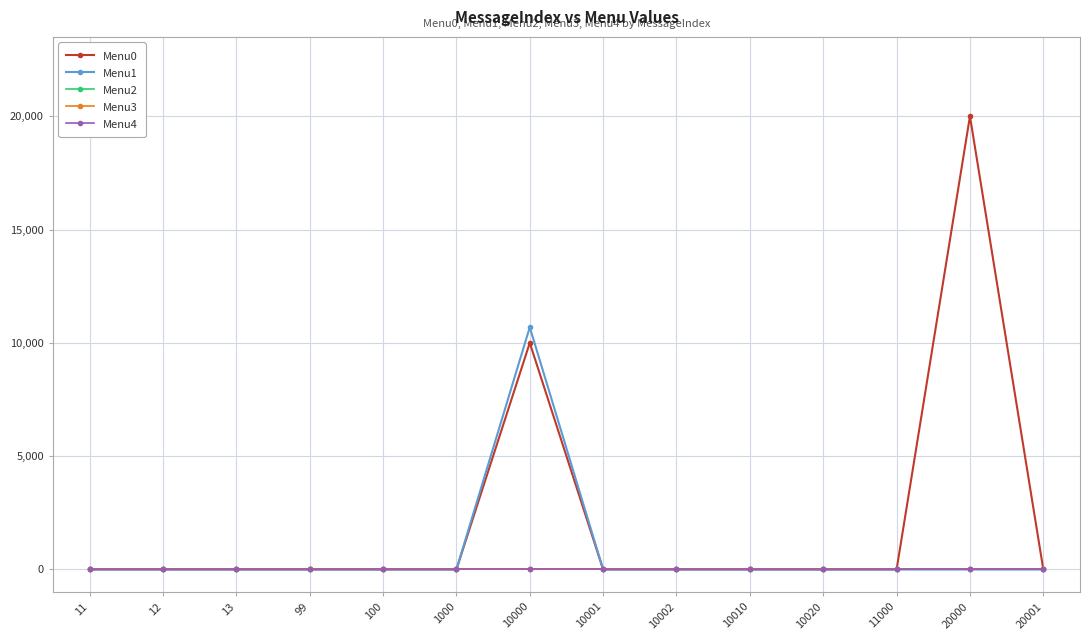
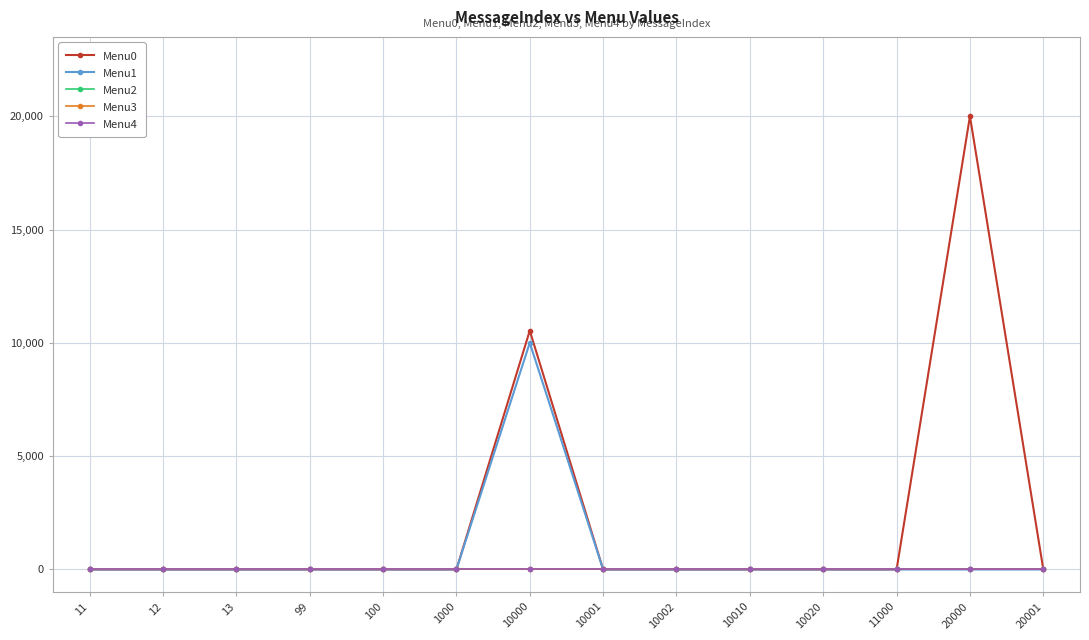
  {
    "Menu0": {
-     "10000": "10,000",
+     "10000": "10,500",
      "20000": "20,000"
    },
    "Menu1": {
-     "10000": "10,700"
+     "10000": "10,000"
    },
    "Menu4": {
      "10000": "0"
    }
  }
